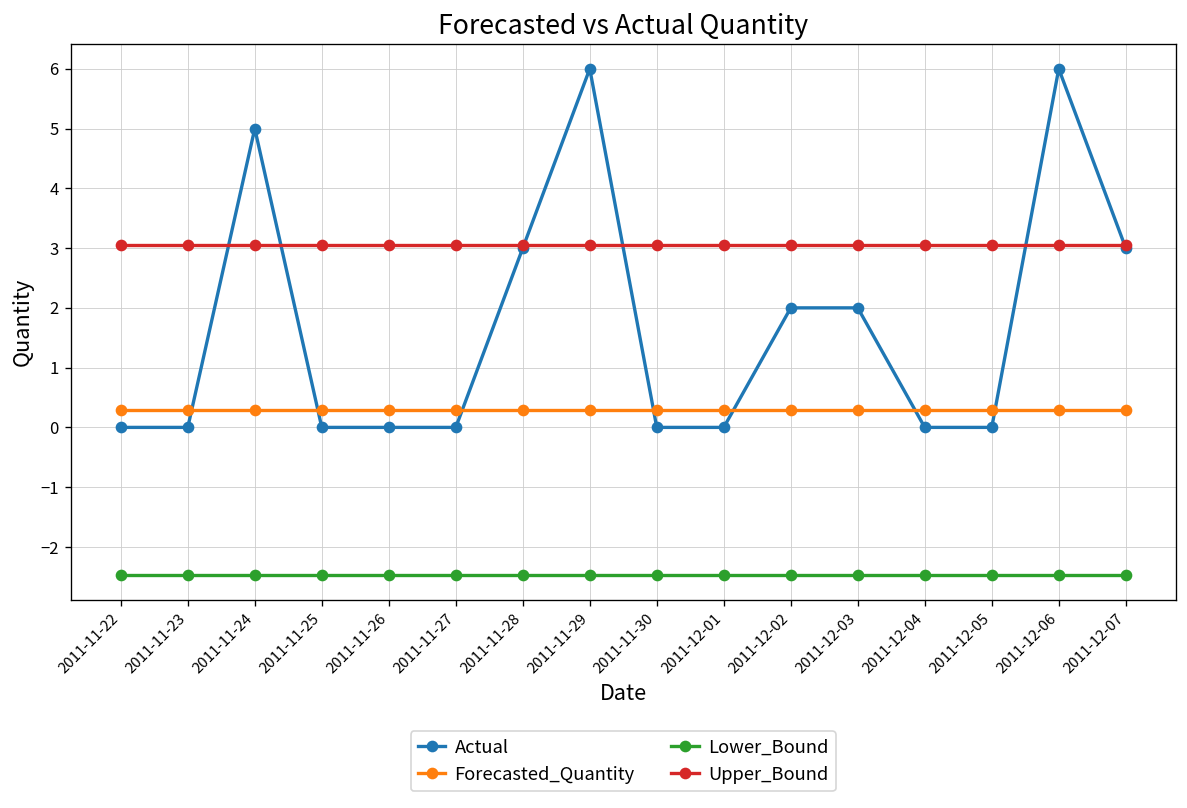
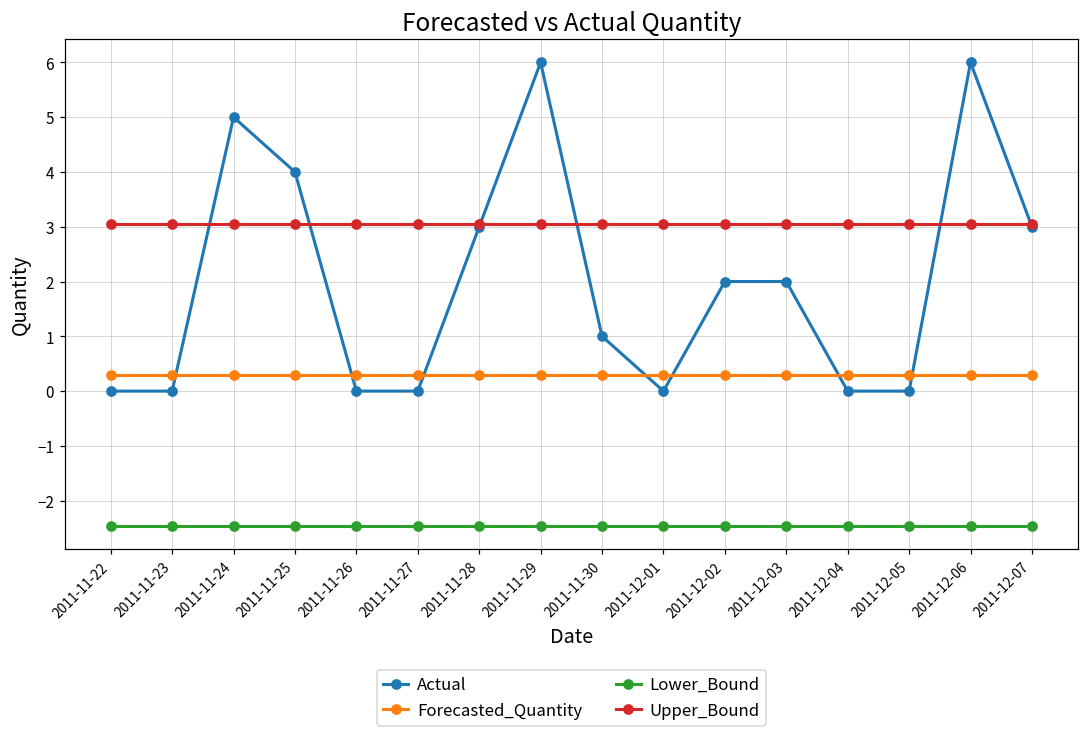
  {
    "Actual": {
      "2011-11-22": 0,
      "2011-11-23": 0,
      "2011-11-24": 5,
-     "2011-11-25": 0,
+     "2011-11-25": 4,
      "2011-11-26": 0,
      "2011-11-27": 0,
      "2011-11-28": 3,
      "2011-11-29": 6,
-     "2011-11-30": 0,
+     "2011-11-30": 1,
      "2011-12-01": 0,
      "2011-12-02": 2,
      "2011-12-03": 2,
      "2011-12-04": 0,
      "2011-12-05": 0,
      "2011-12-06": 6,
      "2011-12-07": 3
    },
    "Forecasted_Quantity": {
      "2011-11-22": 0.3,
      "2011-11-23": 0.3,
      "2011-11-24": 0.3,
      "2011-11-25": 0.3,
      "2011-11-26": 0.3,
      "2011-11-27": 0.3,
      "2011-11-28": 0.3,
      "2011-11-29": 0.3,
      "2011-11-30": 0.3,
      "2011-12-01": 0.3,
      "2011-12-02": 0.3,
      "2011-12-03": 0.3,
      "2011-12-04": 0.3,
      "2011-12-05": 0.3,
      "2011-12-06": 0.3,
      "2011-12-07": 0.3
    },
    "Lower_Bound": {
      "2011-11-22": -2.5,
      "2011-11-23": -2.5,
      "2011-11-24": -2.5,
      "2011-11-25": -2.5,
      "2011-11-26": -2.5,
      "2011-11-27": -2.5,
      "2011-11-28": -2.5,
      "2011-11-29": -2.5,
      "2011-11-30": -2.5,
      "2011-12-01": -2.5,
      "2011-12-02": -2.5,
      "2011-12-03": -2.5,
      "2011-12-04": -2.5,
      "2011-12-05": -2.5,
      "2011-12-06": -2.5,
      "2011-12-07": -2.5
    },
    "Upper_Bound": {
      "2011-11-22": 3.1,
      "2011-11-23": 3.1,
      "2011-11-24": 3.1,
      "2011-11-25": 3.1,
      "2011-11-26": 3.1,
      "2011-11-27": 3.1,
      "2011-11-28": 3.1,
      "2011-11-29": 3.1,
      "2011-11-30": 3.1,
      "2011-12-01": 3.1,
      "2011-12-02": 3.1,
      "2011-12-03": 3.1,
      "2011-12-04": 3.1,
      "2011-12-05": 3.1,
      "2011-12-06": 3.1,
      "2011-12-07": 3.1
    }
  }
